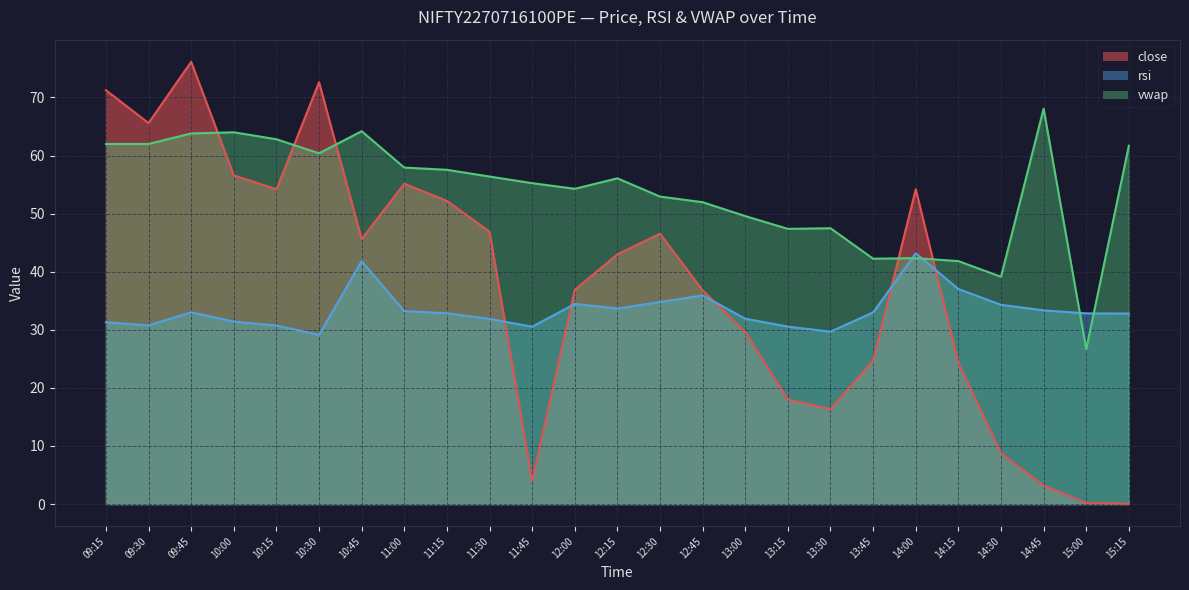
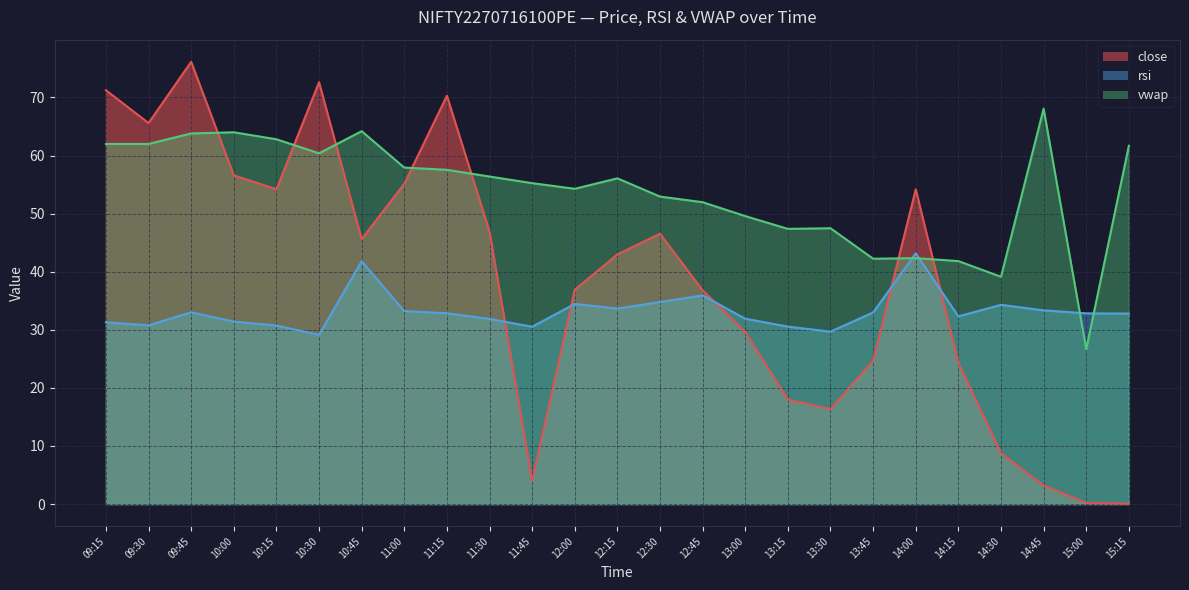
  {
    "close": {
      "09:15": 71,
      "09:30": 66,
      "09:45": 76,
      "10:00": 57,
      "10:15": 54,
      "10:30": 73,
      "10:45": 46,
      "11:00": 55,
-     "11:15": 52,
+     "11:15": 70,
      "11:30": 47,
      "11:45": 4,
      "12:00": 37,
      "12:15": 43,
      "12:30": 47,
      "12:45": 37,
      "13:00": 30,
      "13:15": 18,
      "13:30": 16,
      "13:45": 25,
      "14:00": 54,
      "14:15": 24,
      "14:30": 9,
      "14:45": 3,
      "15:00": 0,
      "15:15": 0
    },
    "rsi": {
      "09:15": 31,
      "09:30": 31,
      "09:45": 33,
      "10:00": 31,
      "10:15": 31,
      "10:30": 29,
      "10:45": 42,
      "11:00": 33,
      "11:15": 33,
      "11:30": 32,
      "11:45": 31,
      "12:00": 34,
      "12:15": 34,
      "12:30": 35,
      "12:45": 36,
      "13:00": 32,
      "13:15": 31,
      "13:30": 30,
      "13:45": 33,
      "14:00": 43,
-     "14:15": 37,
+     "14:15": 32,
      "14:30": 34,
      "14:45": 33,
      "15:00": 33,
      "15:15": 33
    },
    "vwap": {
      "09:15": 62,
      "09:30": 62,
      "09:45": 64,
      "10:00": 64,
      "10:15": 63,
      "10:30": 60,
      "10:45": 64,
      "11:00": 58,
      "11:15": 58,
      "11:30": 56,
      "11:45": 55,
      "12:00": 54,
      "12:15": 56,
      "12:30": 53,
      "12:45": 52,
      "13:00": 50,
      "13:15": 47,
      "13:30": 47,
      "13:45": 42,
      "14:00": 42,
      "14:15": 42,
      "14:30": 39,
      "14:45": 68,
      "15:00": 27,
      "15:15": 62
    }
  }
